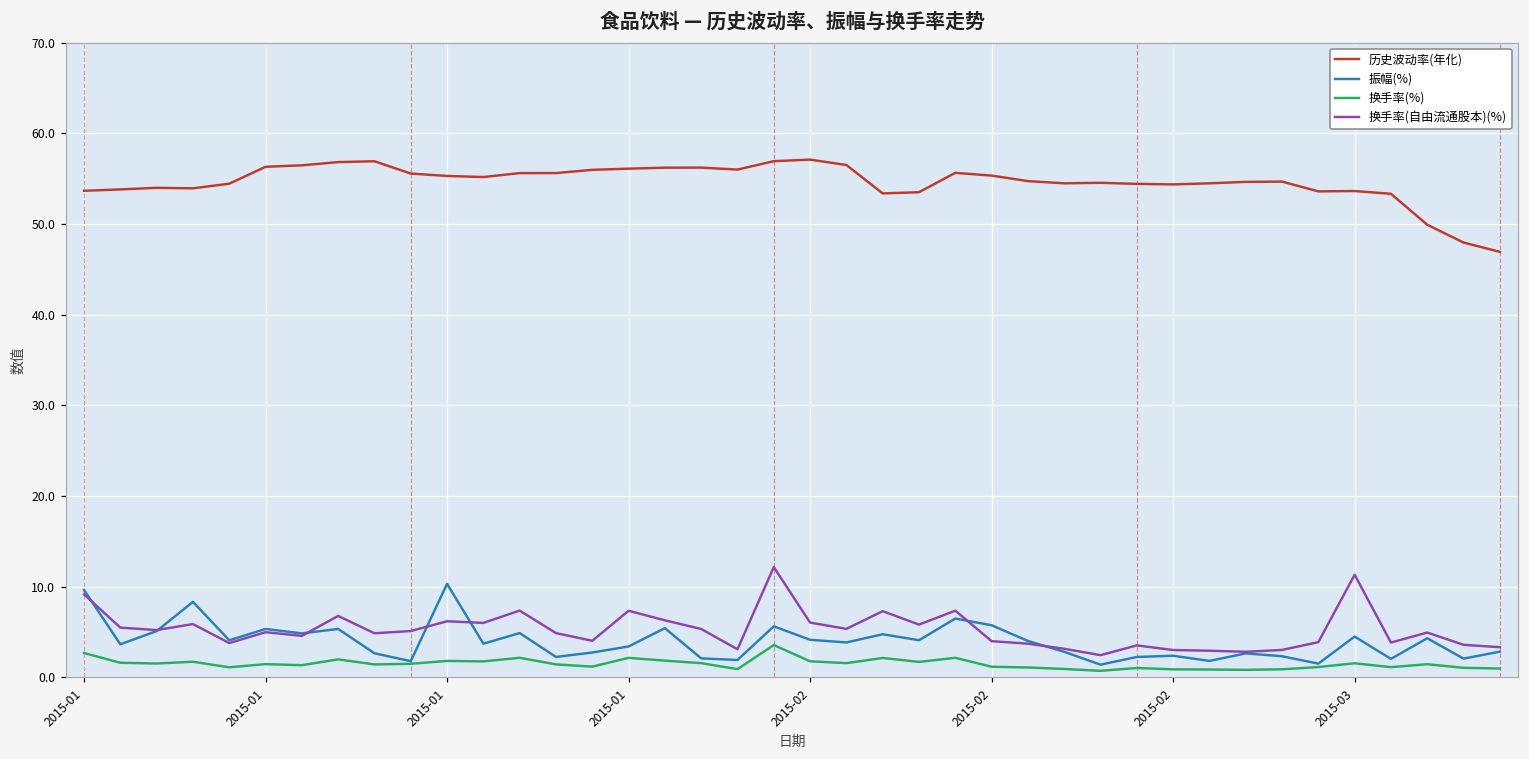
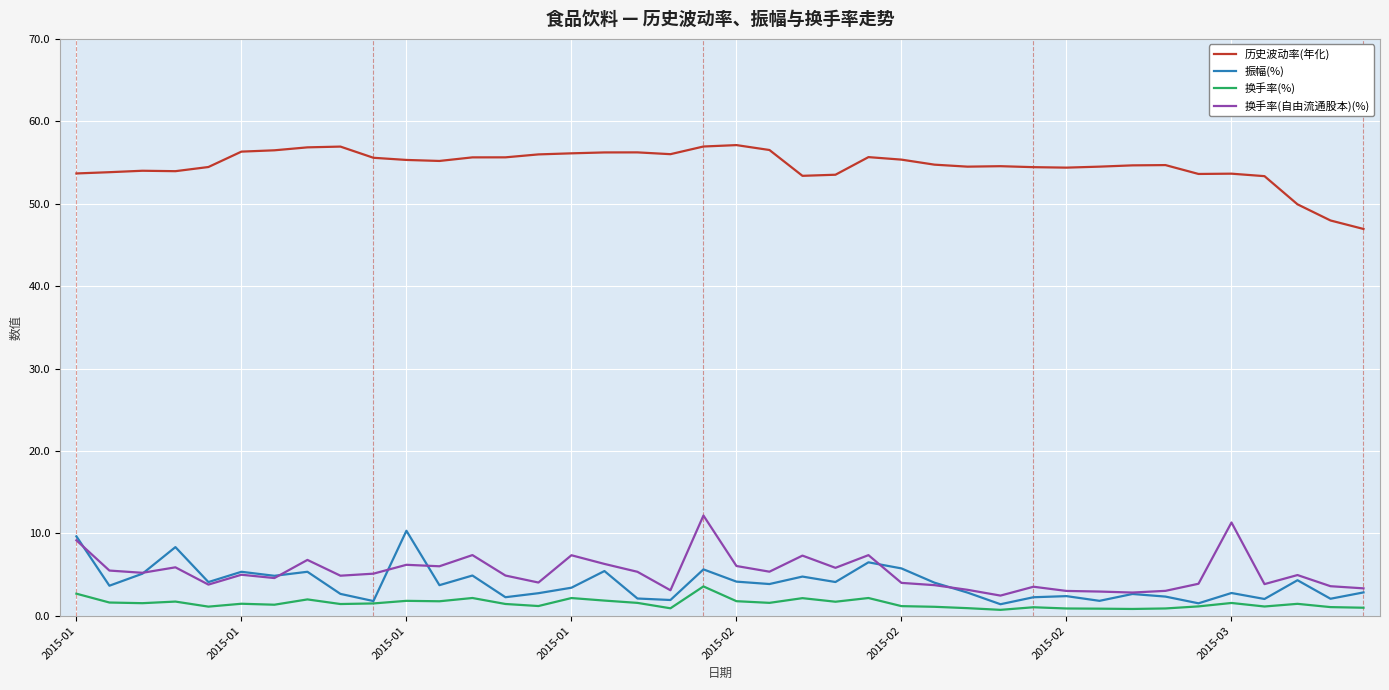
  {
    "历史波动率(年化)": {
      "2015-03": 54
    },
    "振幅(%)": {
-     "2015-03": 4
+     "2015-03": 3
    },
    "换手率(%)": {
      "2015-03": 2
    },
    "换手率(自由流通股本)(%)": {
      "2015-03": 11
    }
  }
